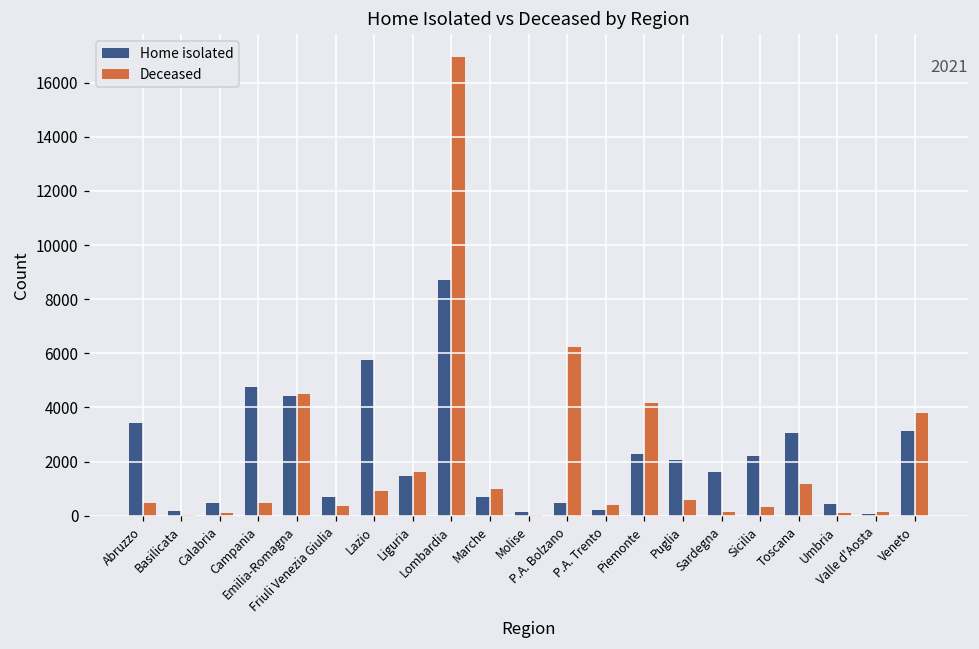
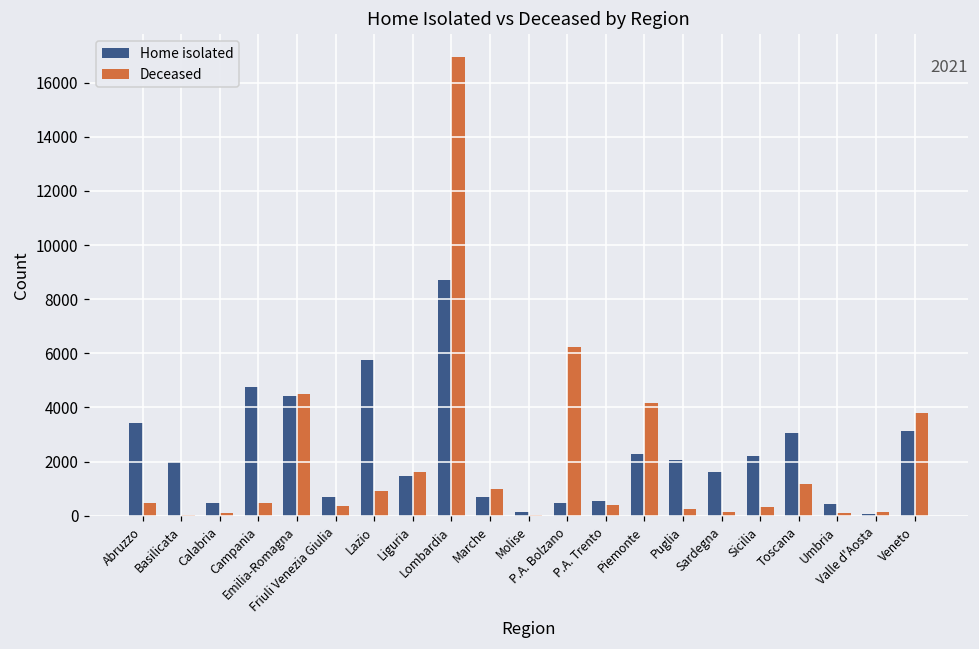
  {
    "Home isolated": {
      "Abruzzo": 3400,
-     "Basilicata": 200,
+     "Basilicata": 2000,
      "Calabria": 500,
      "Campania": 4800,
      "Emilia-Romagna": 4400,
      "Friuli Venezia Giulia": 700,
      "Lazio": 5800,
      "Liguria": 1500,
      "Lombardia": 8700,
      "Marche": 700,
      "Molise": 100,
      "P.A. Bolzano": 500,
-     "P.A. Trento": 200,
+     "P.A. Trento": 500,
      "Piemonte": 2300,
      "Puglia": 2000,
      "Sardegna": 1600,
      "Sicilia": 2200,
      "Toscana": 3000,
      "Umbria": 400,
      "Veneto": 3100
    },
    "Deceased": {
      "Abruzzo": 500,
      "Campania": 500,
      "Emilia-Romagna": 4500,
      "Friuli Venezia Giulia": 400,
      "Lazio": 900,
      "Liguria": 1600,
      "Lombardia": 16900,
      "Marche": 1000,
      "P.A. Bolzano": 6200,
      "P.A. Trento": 400,
      "Piemonte": 4200,
-     "Puglia": 600,
+     "Puglia": 200,
      "Sardegna": 100,
      "Sicilia": 300,
      "Toscana": 1200,
      "Valle d'Aosta": 100,
      "Veneto": 3800
    }
  }
